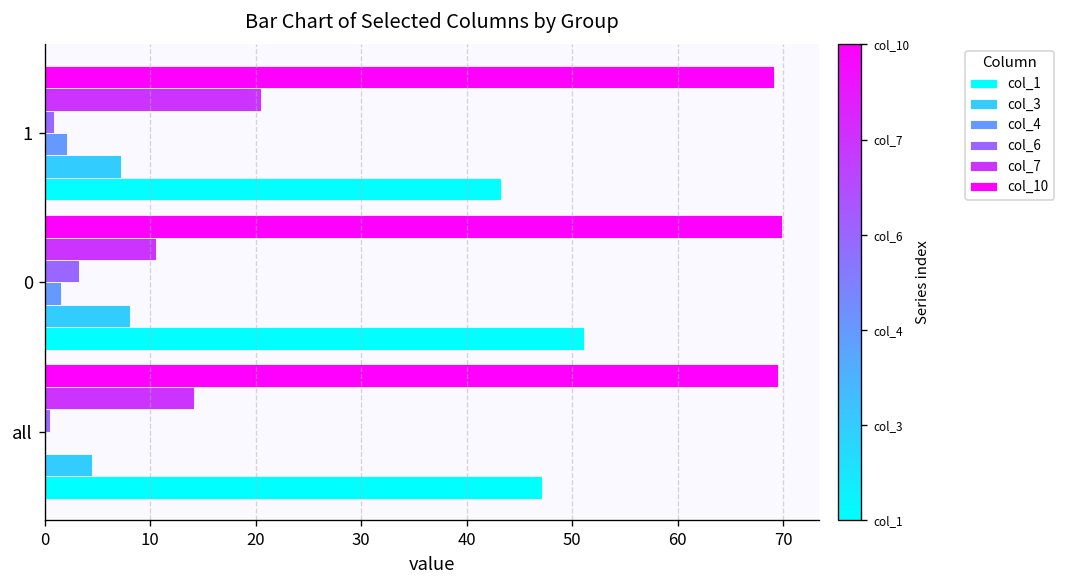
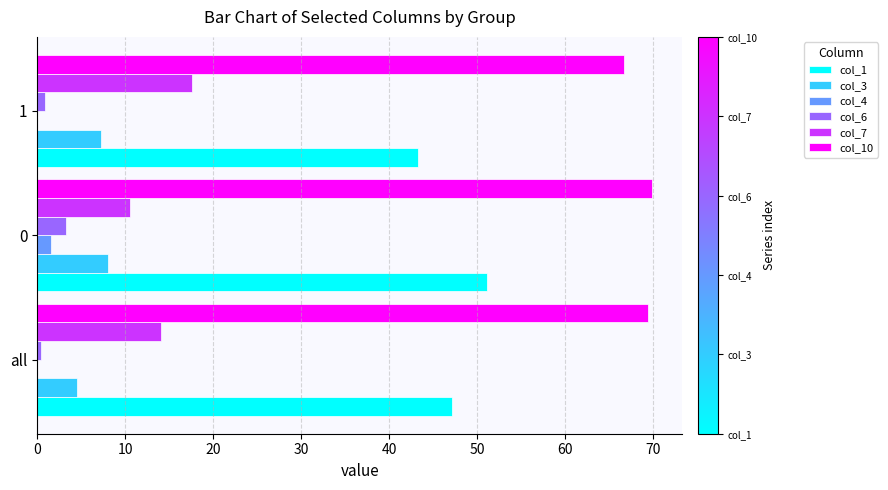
  {
    "col_1": {
      "1": 43,
      "0": 51,
      "all": 47
    },
    "col_3": {
      "1": 7,
      "0": 8,
      "all": 5
    },
    "col_4": {
-     "1": 2,
+     "1": 0,
      "0": 2
    },
    "col_6": {
      "1": 1,
      "0": 3,
      "all": 0
    },
    "col_7": {
-     "1": 21,
+     "1": 18,
      "0": 11,
      "all": 14
    },
    "col_10": {
-     "1": 69,
+     "1": 67,
      "0": 70,
      "all": 69
    }
  }
